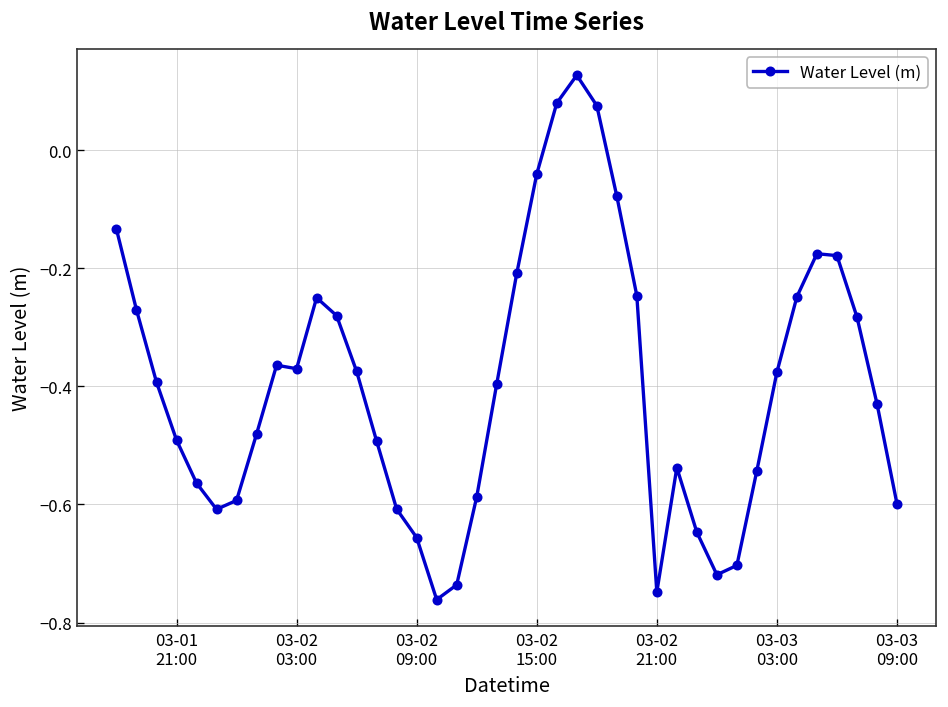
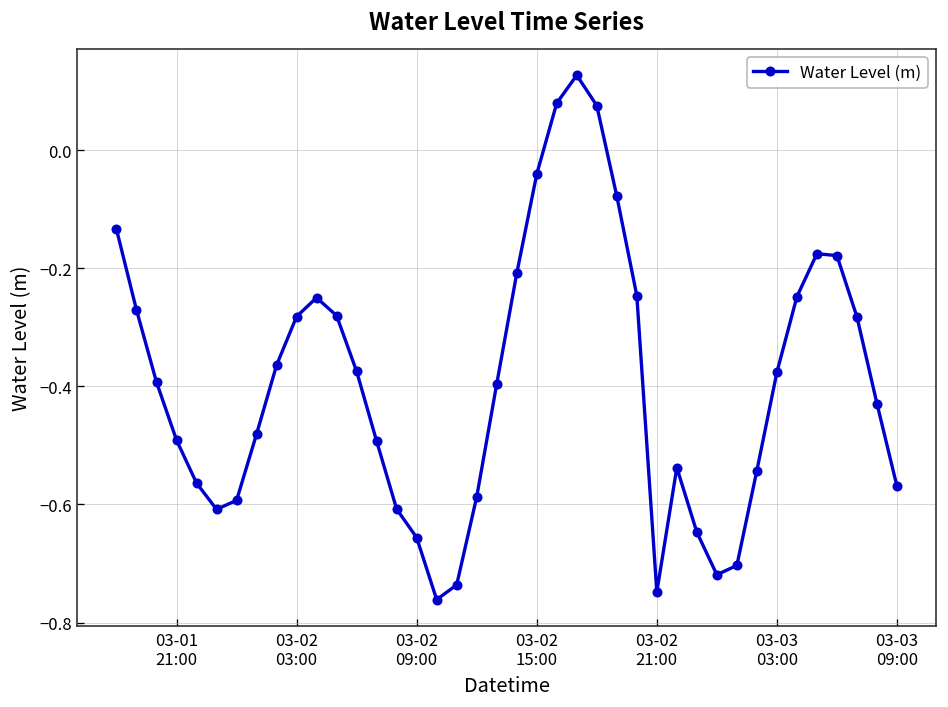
  {
    "03-01 21:00": -0.49,
-   "03-02 03:00": -0.37,
+   "03-02 03:00": -0.28,
    "03-02 09:00": -0.66,
    "03-02 15:00": -0.04,
    "03-02 21:00": -0.75,
    "03-03 03:00": -0.38,
-   "03-03 09:00": -0.60
+   "03-03 09:00": -0.57
  }
